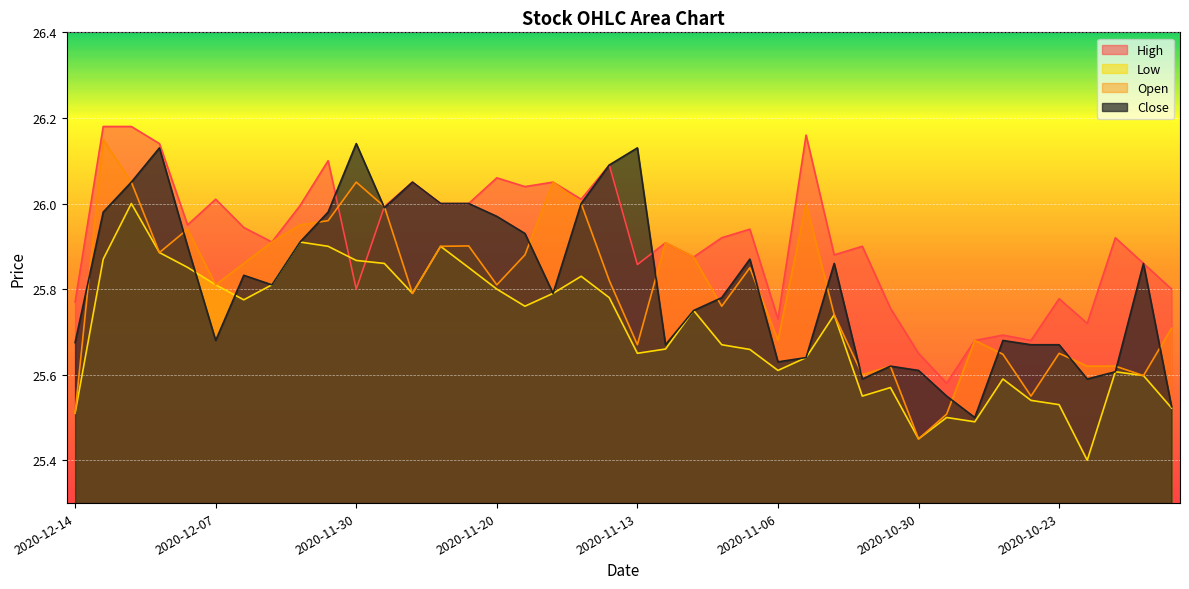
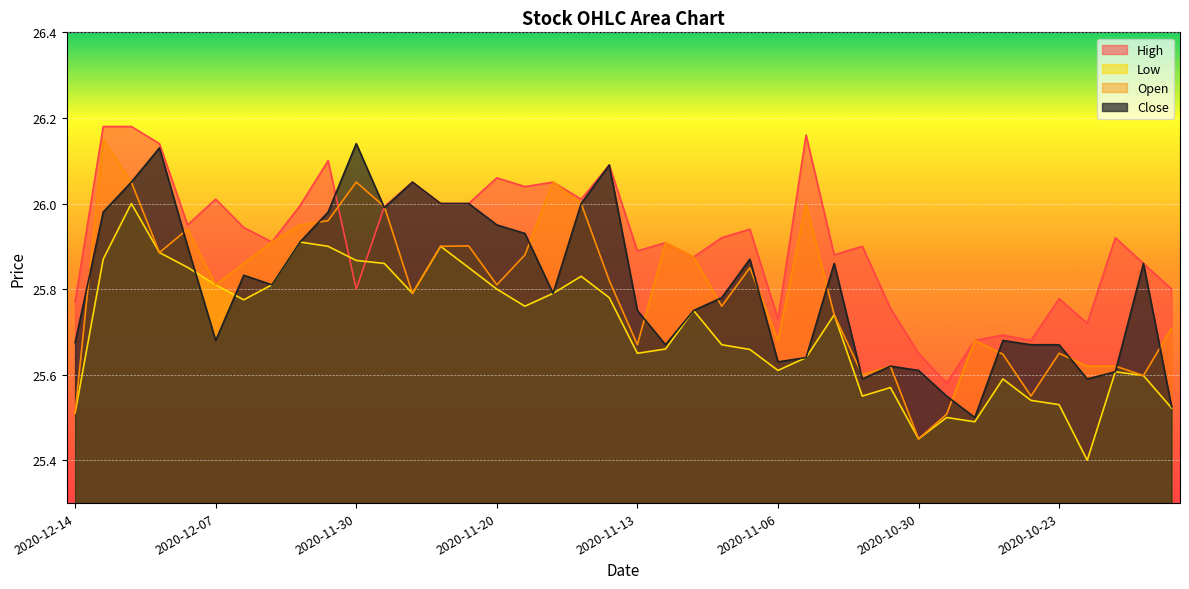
  {
    "High": {
      "2020-12-14": 25.77,
      "2020-12-07": 26.01,
      "2020-11-30": 25.80,
      "2020-11-20": 26.06,
-     "2020-11-13": 25.86,
+     "2020-11-13": 25.89,
      "2020-11-06": 25.73,
      "2020-10-30": 25.65,
      "2020-10-23": 25.78
    },
    "Close": {
      "2020-12-14": 25.68,
      "2020-12-07": 25.68,
      "2020-11-30": 26.14,
-     "2020-11-20": 25.97,
-     "2020-11-13": 26.13,
+     "2020-11-20": 25.95,
+     "2020-11-13": 25.75,
      "2020-11-06": 25.63,
      "2020-10-30": 25.61,
      "2020-10-23": 25.67
    }
  }
